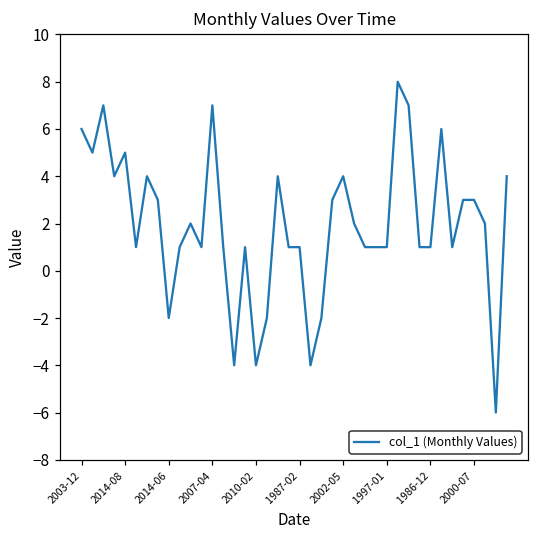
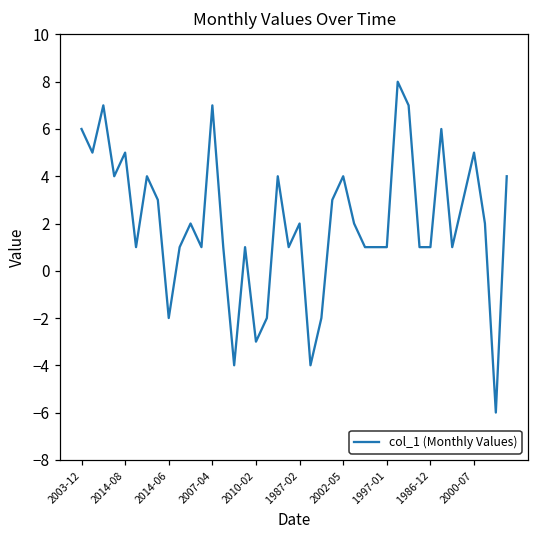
  {
    "2003-12": 6,
    "2014-08": 5,
    "2014-06": -2,
    "2007-04": 7,
-   "2010-02": -4,
-   "1987-02": 1,
+   "2010-02": -3,
+   "1987-02": 2,
    "2002-05": 4,
    "1997-01": 1,
    "1986-12": 1,
-   "2000-07": 3
+   "2000-07": 5
  }
